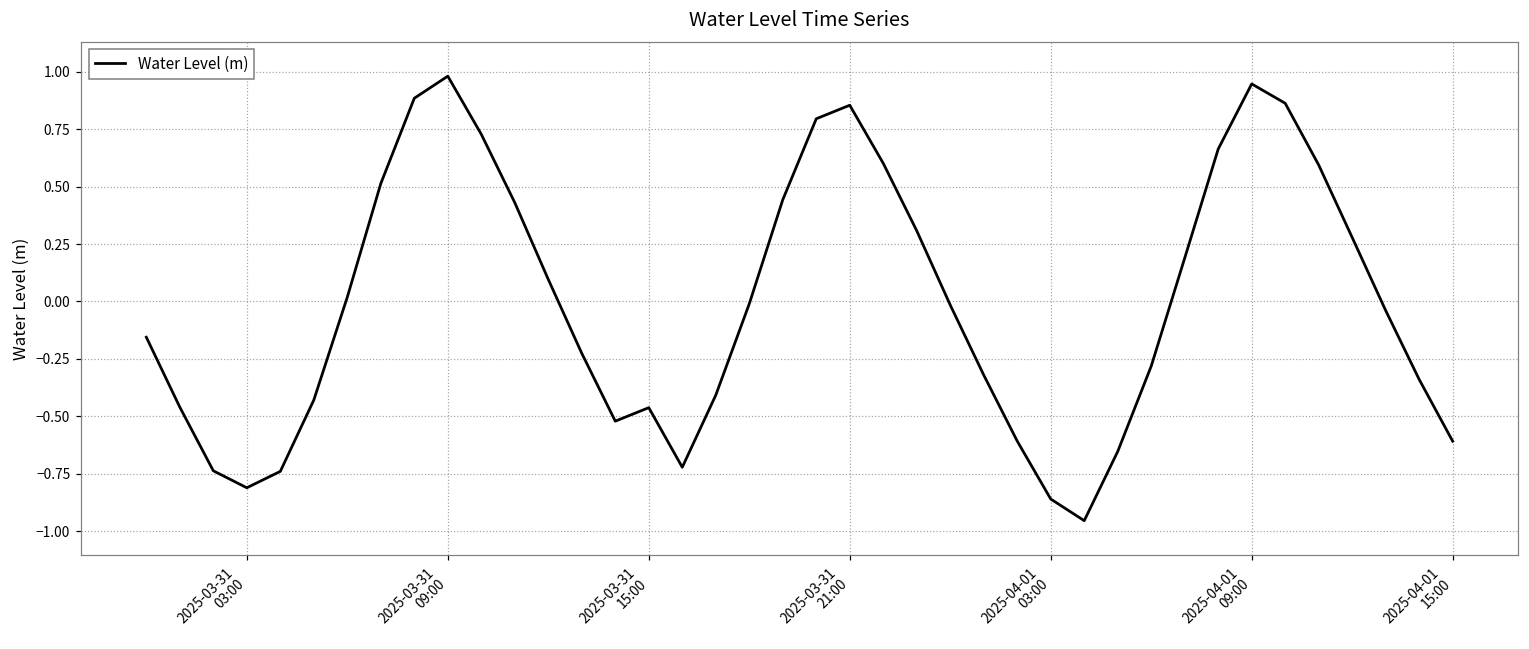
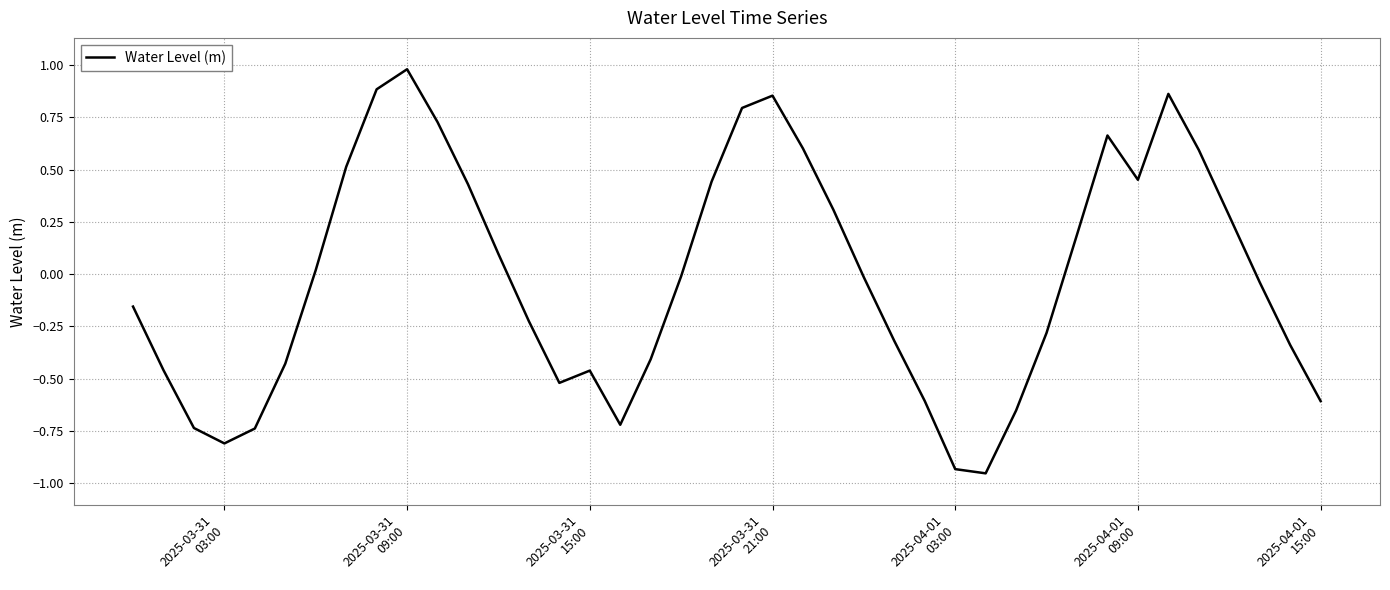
  {
    "2025-03-31 03:00": -0.81,
    "2025-03-31 09:00": 0.98,
    "2025-03-31 15:00": -0.46,
    "2025-03-31 21:00": 0.85,
-   "2025-04-01 03:00": -0.86,
-   "2025-04-01 09:00": 0.95,
+   "2025-04-01 03:00": -0.93,
+   "2025-04-01 09:00": 0.45,
    "2025-04-01 15:00": -0.61
  }
